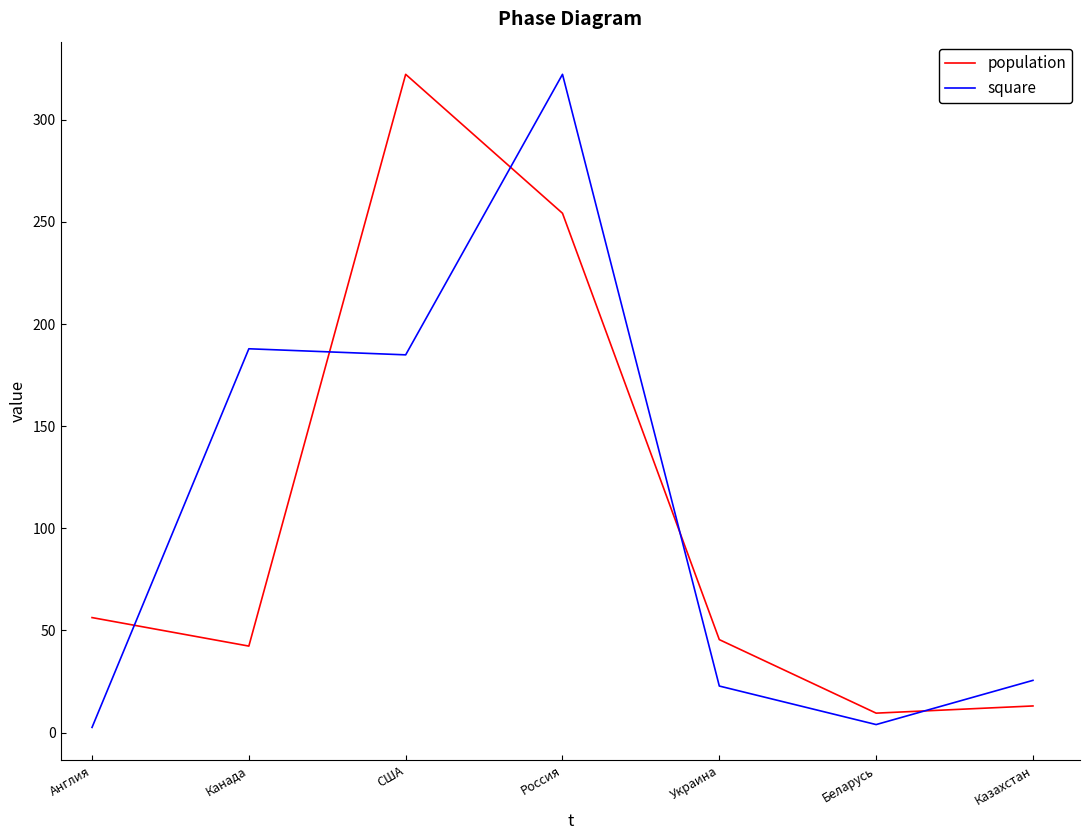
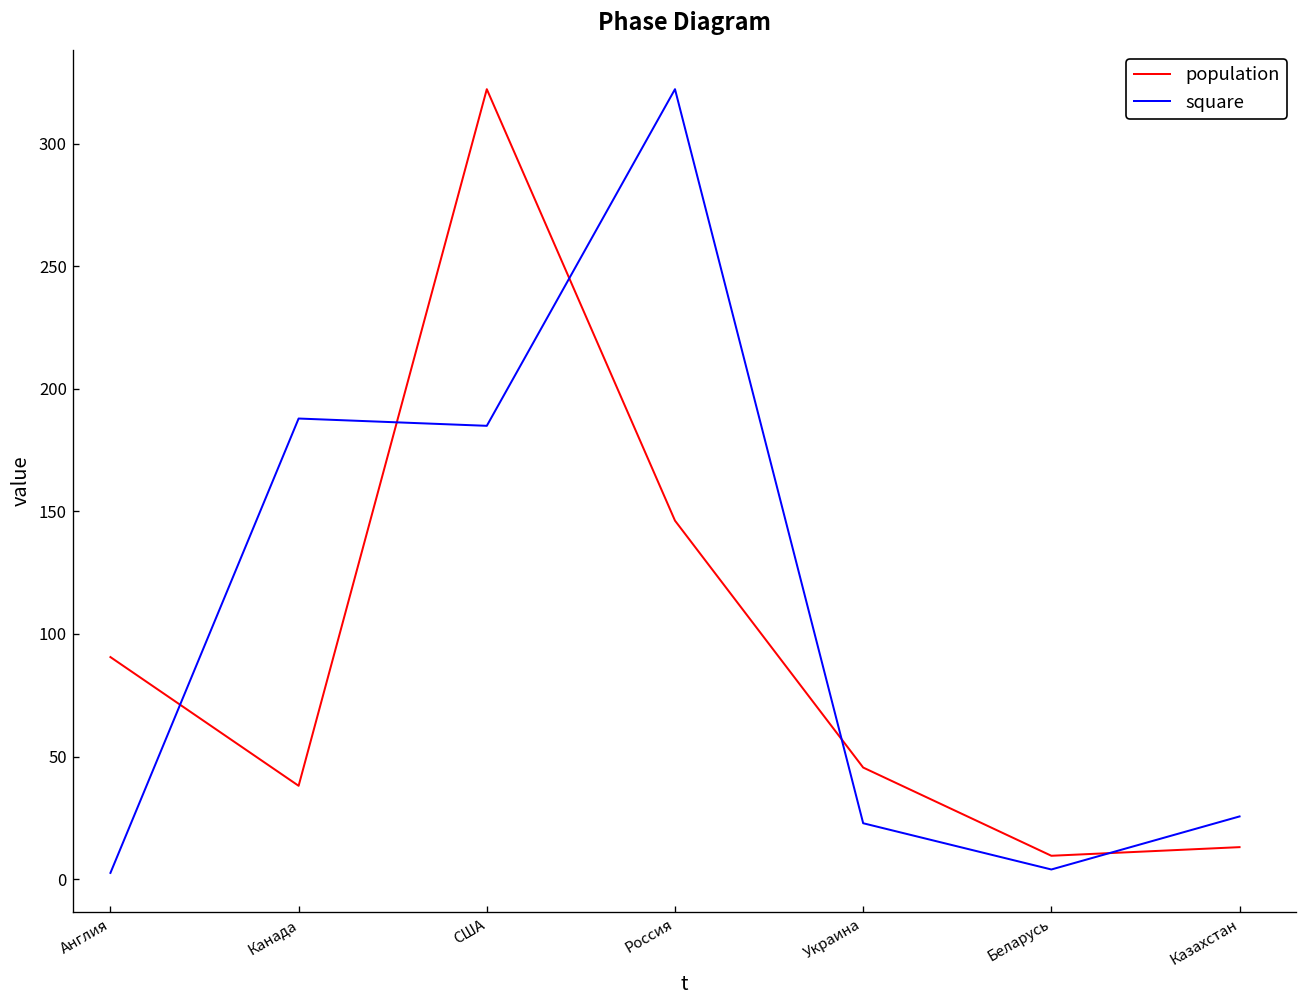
  {
    "population": {
-     "Англия": 56,
-     "Канада": 42,
+     "Англия": 91,
+     "Канада": 38,
      "США": 322,
-     "Россия": 254,
+     "Россия": 146,
      "Украина": 46,
      "Беларусь": 10,
      "Казахстан": 13
    },
    "square": {
      "Англия": 3,
      "Канада": 188,
      "США": 185,
      "Россия": 322,
      "Украина": 23,
      "Беларусь": 4,
      "Казахстан": 26
    }
  }
